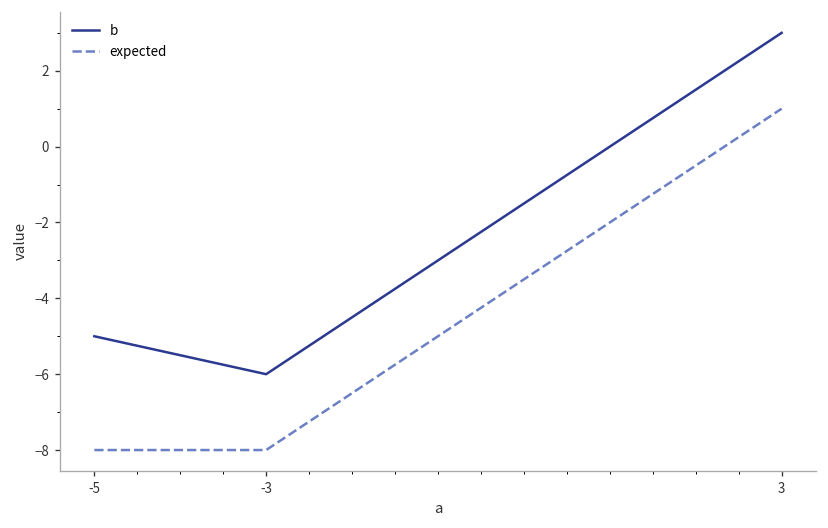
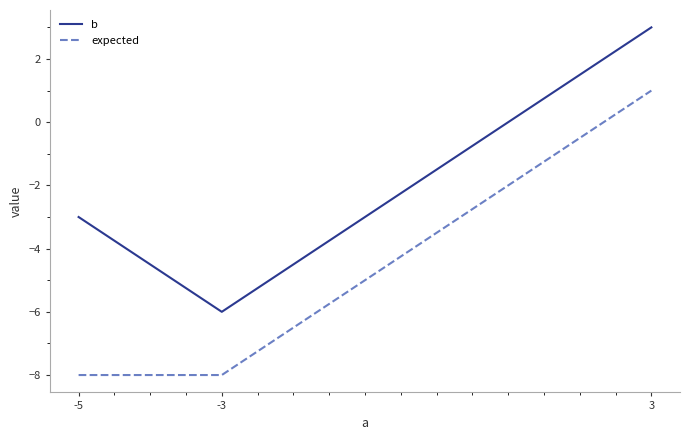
  {
    "b": {
-     "-5": -5,
+     "-5": -3,
      "-3": -6,
      "3": 3
    },
    "expected": {
      "-5": -8,
      "-3": -8,
      "3": 1
    }
  }
